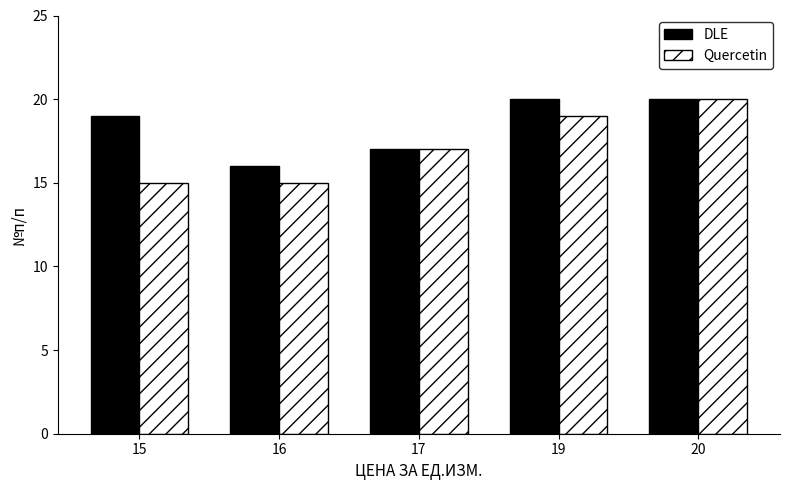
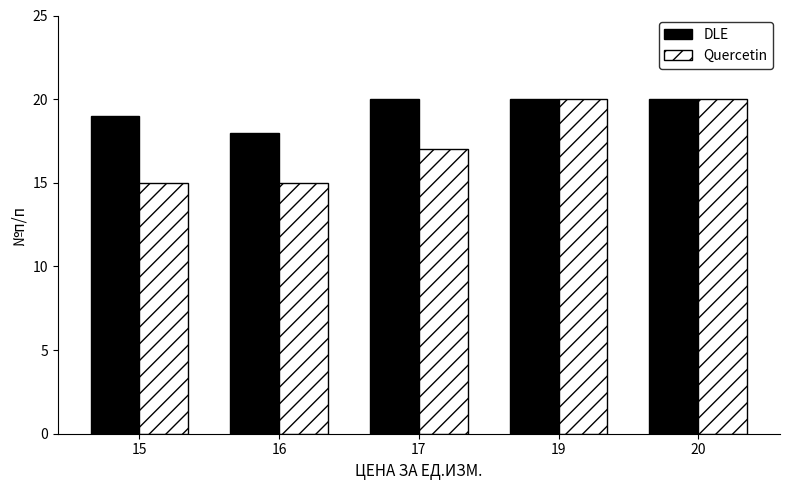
  {
    "DLE": {
      "15": 19,
-     "16": 16,
-     "17": 17,
+     "16": 18,
+     "17": 20,
      "19": 20,
      "20": 20
    },
    "Quercetin": {
      "15": 15,
      "16": 15,
      "17": 17,
-     "19": 19,
+     "19": 20,
      "20": 20
    }
  }
